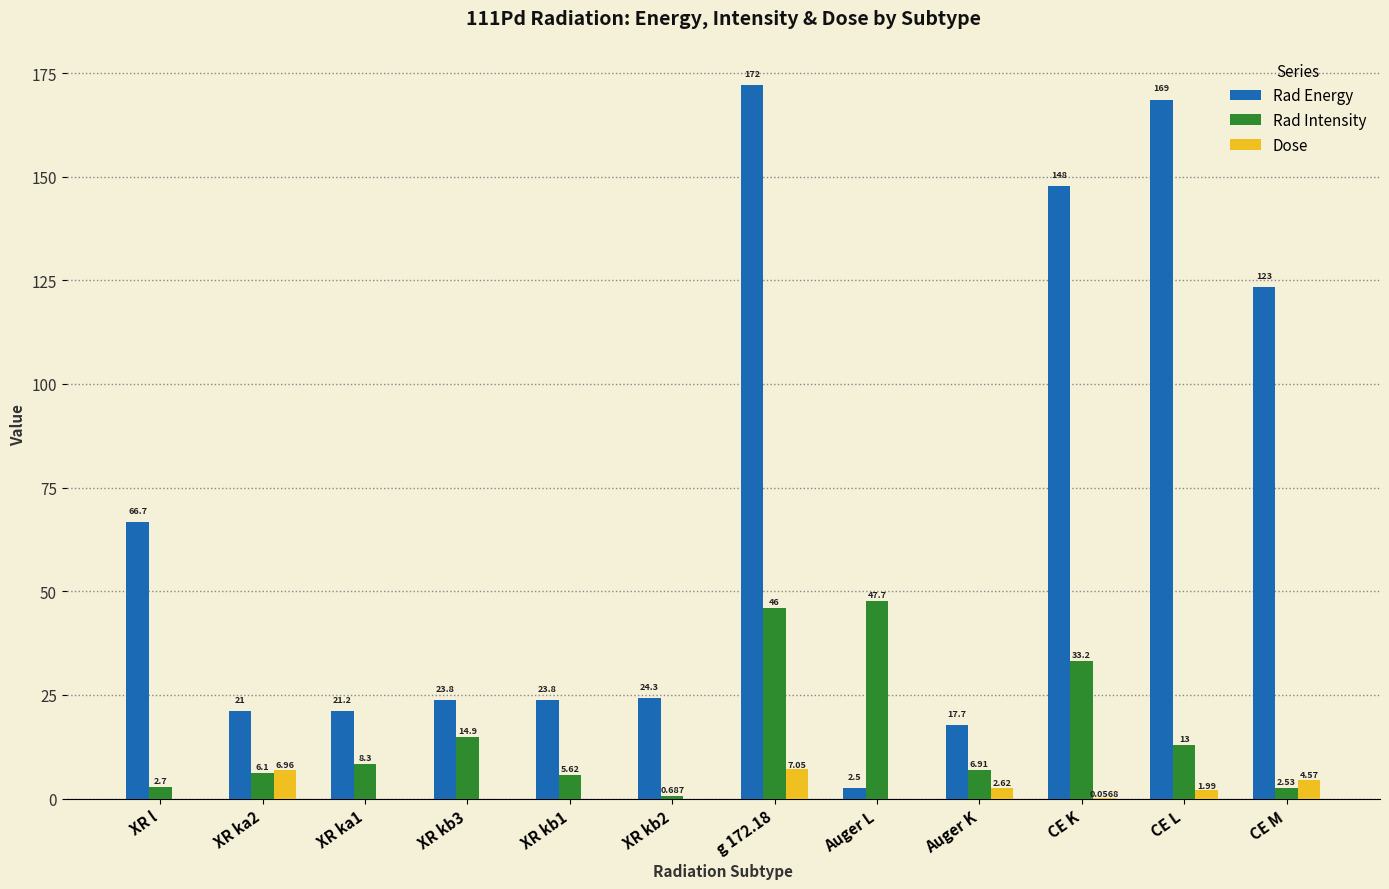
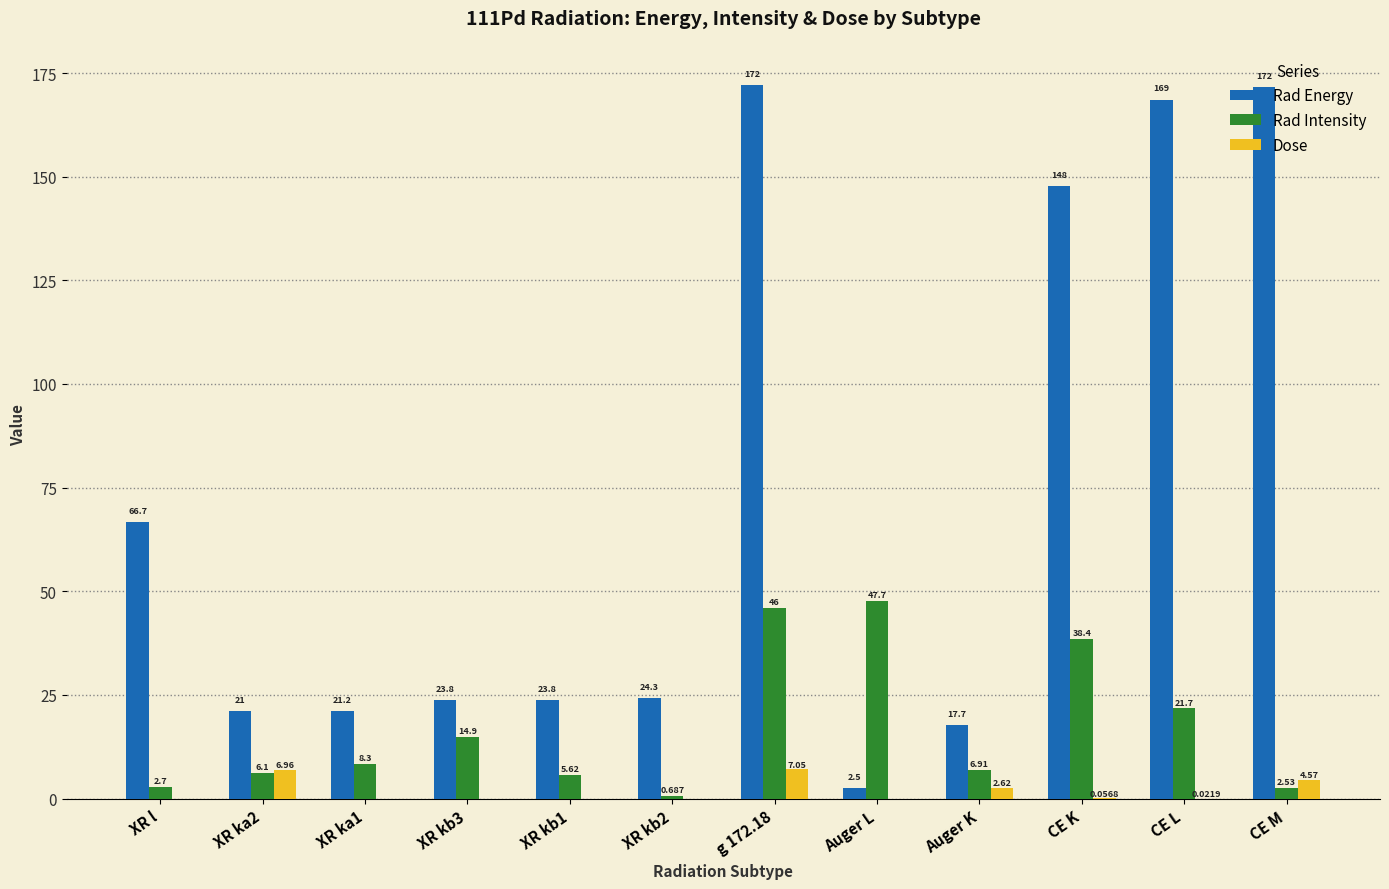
  {
    "Rad Energy": {
      "XR l": 66.7,
      "XR ka2": 21,
      "XR ka1": 21.2,
      "XR kb3": 23.8,
      "XR kb1": 23.8,
      "XR kb2": 24.3,
      "g 172.18": 172,
      "Auger L": 2.5,
      "Auger K": 17.7,
      "CE K": 148,
      "CE L": 169,
-     "CE M": 123
+     "CE M": 172
    },
    "Rad Intensity": {
      "XR l": 2.7,
      "XR ka2": 6.1,
      "XR ka1": 8.3,
      "XR kb3": 14.9,
      "XR kb1": 5.62,
      "XR kb2": 0.687,
      "g 172.18": 46,
      "Auger L": 47.7,
      "Auger K": 6.91,
-     "CE K": 33.2,
-     "CE L": 13,
+     "CE K": 38.4,
+     "CE L": 21.7,
      "CE M": 2.53
    },
    "Dose": {
      "XR ka2": 6.96,
      "g 172.18": 7.05,
      "Auger K": 2.62,
      "CE K": 0.0568,
-     "CE L": 1.99,
+     "CE L": 0.0219,
      "CE M": 4.57
    }
  }
